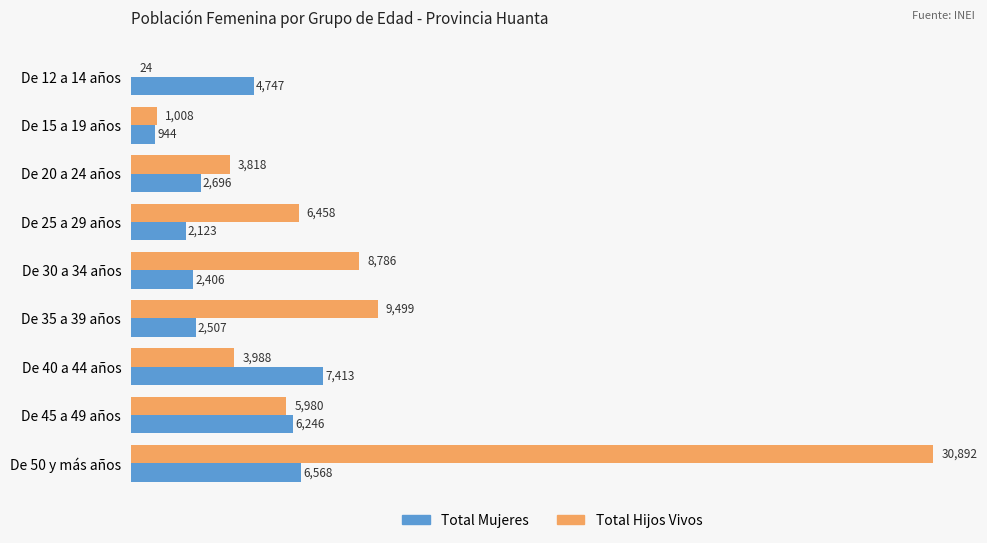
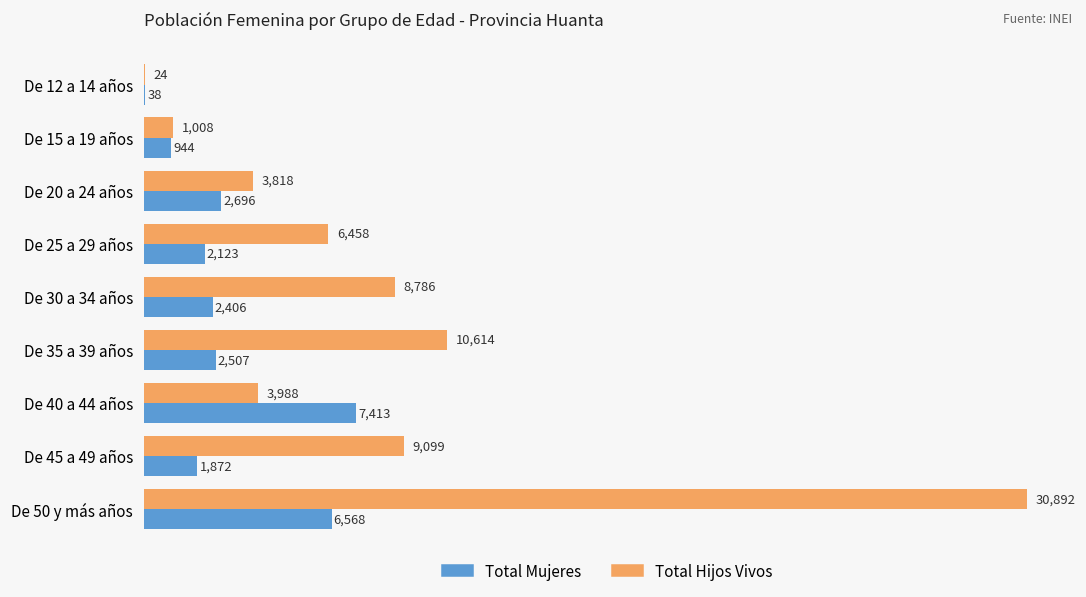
  {
    "Total Mujeres": {
-     "De 12 a 14 años": "4,747",
+     "De 12 a 14 años": "38",
      "De 15 a 19 años": "944",
      "De 20 a 24 años": "2,696",
      "De 25 a 29 años": "2,123",
      "De 30 a 34 años": "2,406",
      "De 35 a 39 años": "2,507",
      "De 40 a 44 años": "7,413",
-     "De 45 a 49 años": "6,246",
+     "De 45 a 49 años": "1,872",
      "De 50 y más años": "6,568"
    },
    "Total Hijos Vivos": {
      "De 12 a 14 años": "24",
      "De 15 a 19 años": "1,008",
      "De 20 a 24 años": "3,818",
      "De 25 a 29 años": "6,458",
      "De 30 a 34 años": "8,786",
-     "De 35 a 39 años": "9,499",
+     "De 35 a 39 años": "10,614",
      "De 40 a 44 años": "3,988",
-     "De 45 a 49 años": "5,980",
+     "De 45 a 49 años": "9,099",
      "De 50 y más años": "30,892"
    }
  }
